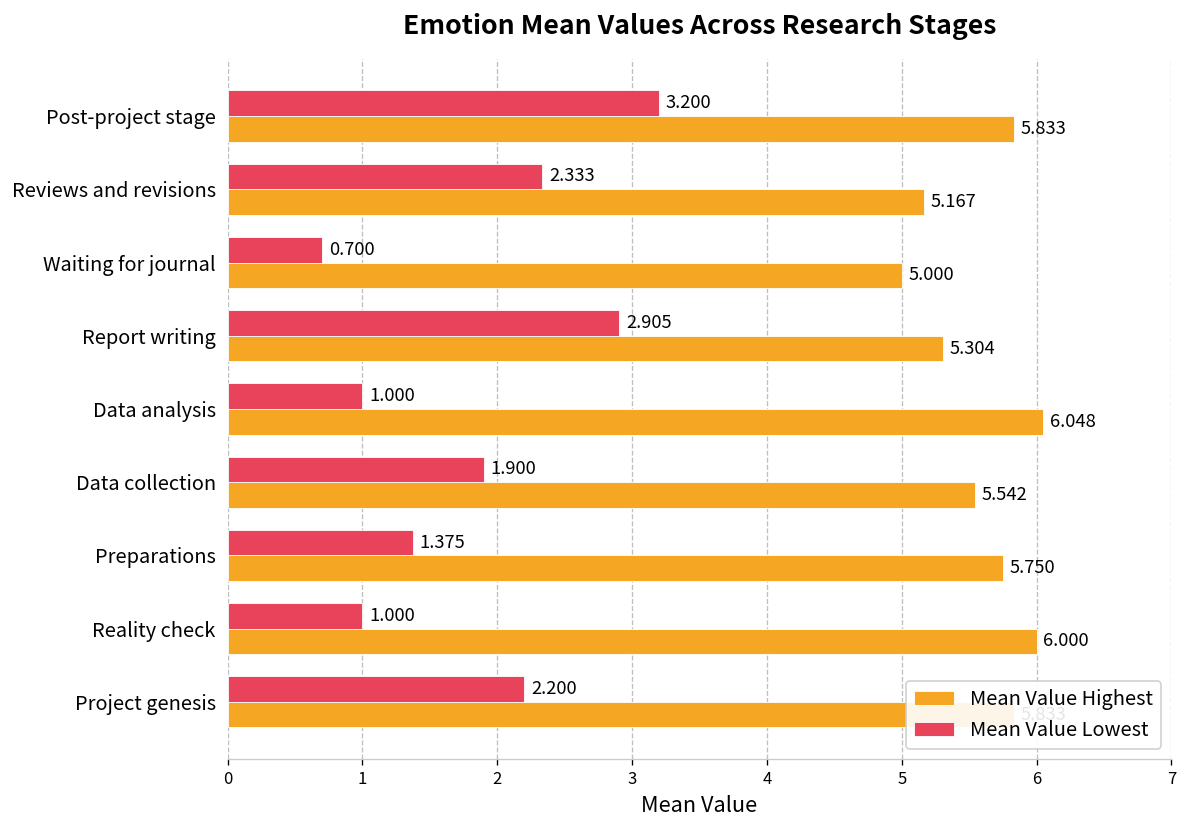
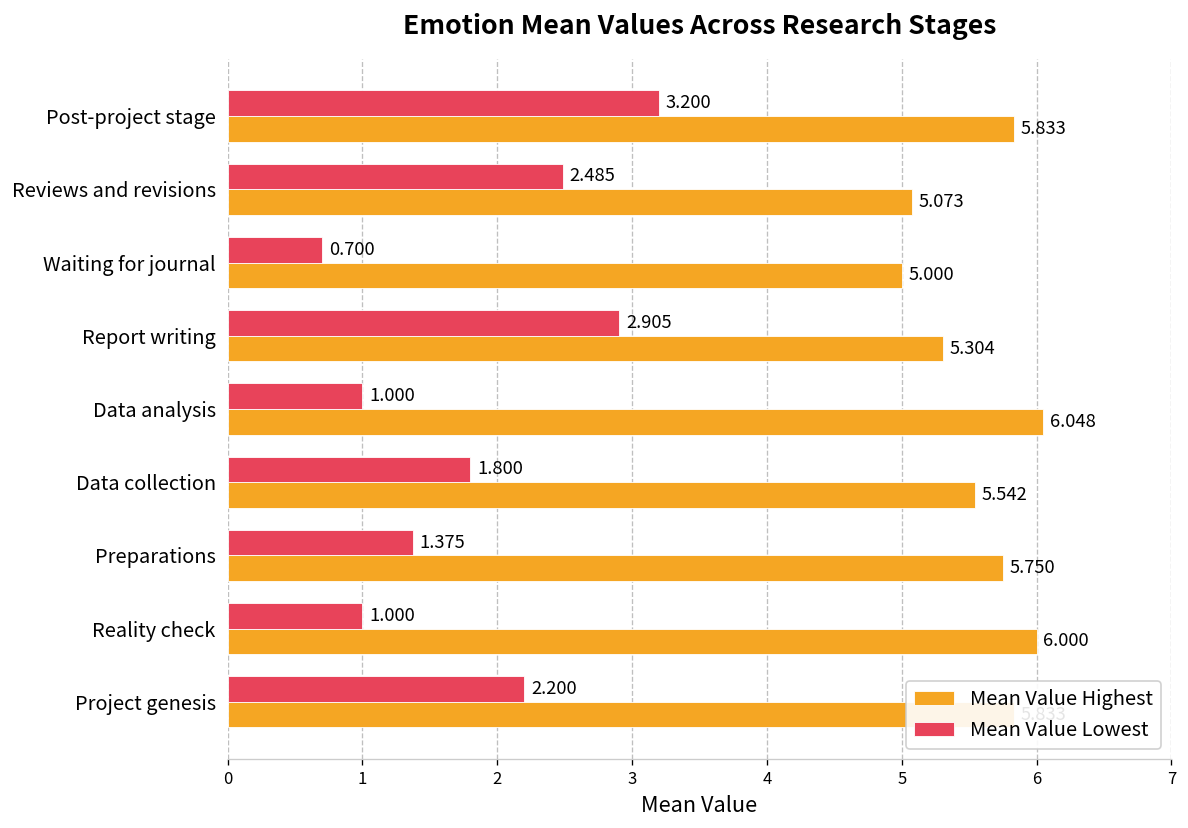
  {
    "Mean Value Highest": {
      "Post-project stage": 5.833,
-     "Reviews and revisions": 5.167,
+     "Reviews and revisions": 5.073,
      "Waiting for journal": 5.000,
      "Report writing": 5.304,
      "Data analysis": 6.048,
      "Data collection": 5.542,
      "Preparations": 5.750,
      "Reality check": 6.000
    },
    "Mean Value Lowest": {
      "Post-project stage": 3.200,
-     "Reviews and revisions": 2.333,
+     "Reviews and revisions": 2.485,
      "Waiting for journal": 0.700,
      "Report writing": 2.905,
      "Data analysis": 1.000,
-     "Data collection": 1.900,
+     "Data collection": 1.800,
      "Preparations": 1.375,
      "Reality check": 1.000,
      "Project genesis": 2.200
    }
  }
